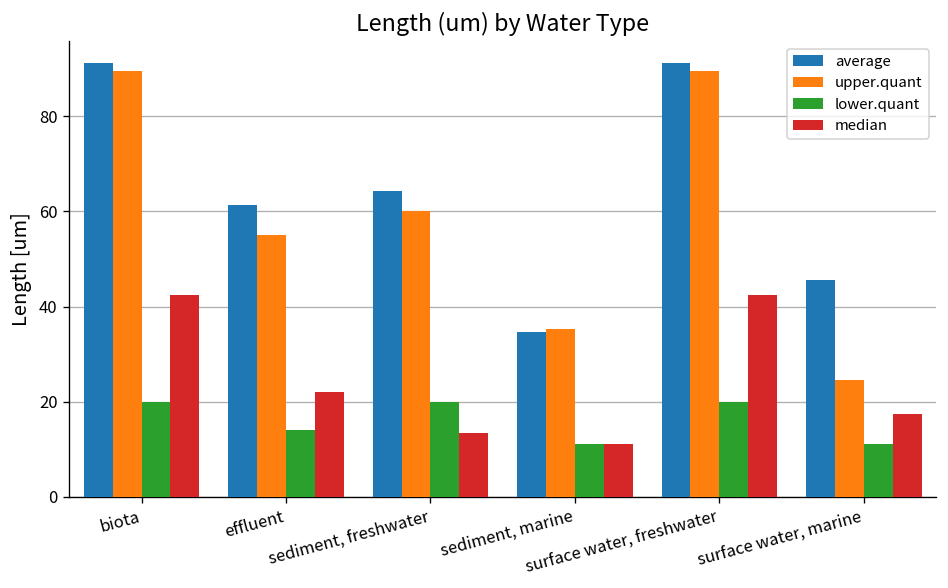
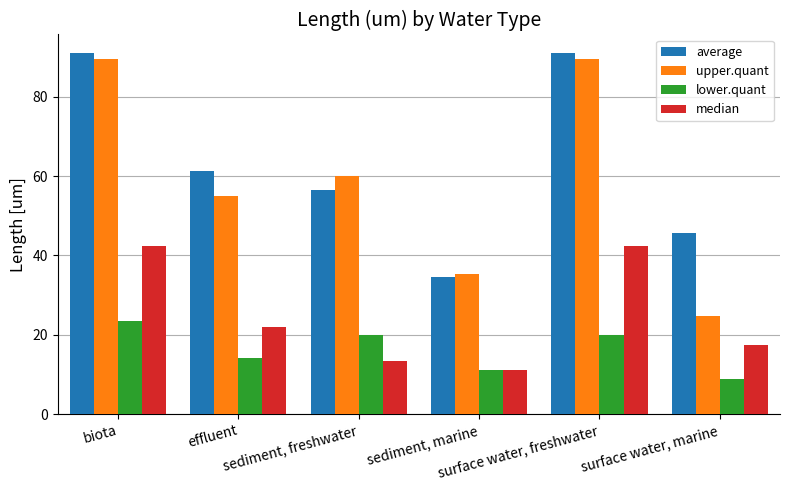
  {
    "average": {
      "biota": 91,
      "effluent": 61,
-     "sediment, freshwater": 64,
+     "sediment, freshwater": 56,
      "sediment, marine": 35,
      "surface water, freshwater": 91,
      "surface water, marine": 46
    },
    "upper.quant": {
      "biota": 89,
      "effluent": 55,
      "sediment, freshwater": 60,
      "sediment, marine": 35,
      "surface water, freshwater": 89,
      "surface water, marine": 25
    },
    "lower.quant": {
-     "biota": 20,
+     "biota": 24,
      "effluent": 14,
      "sediment, freshwater": 20,
      "sediment, marine": 11,
      "surface water, freshwater": 20,
-     "surface water, marine": 11
+     "surface water, marine": 9
    },
    "median": {
      "biota": 42,
      "effluent": 22,
      "sediment, freshwater": 14,
      "sediment, marine": 11,
      "surface water, freshwater": 42,
      "surface water, marine": 17
    }
  }
